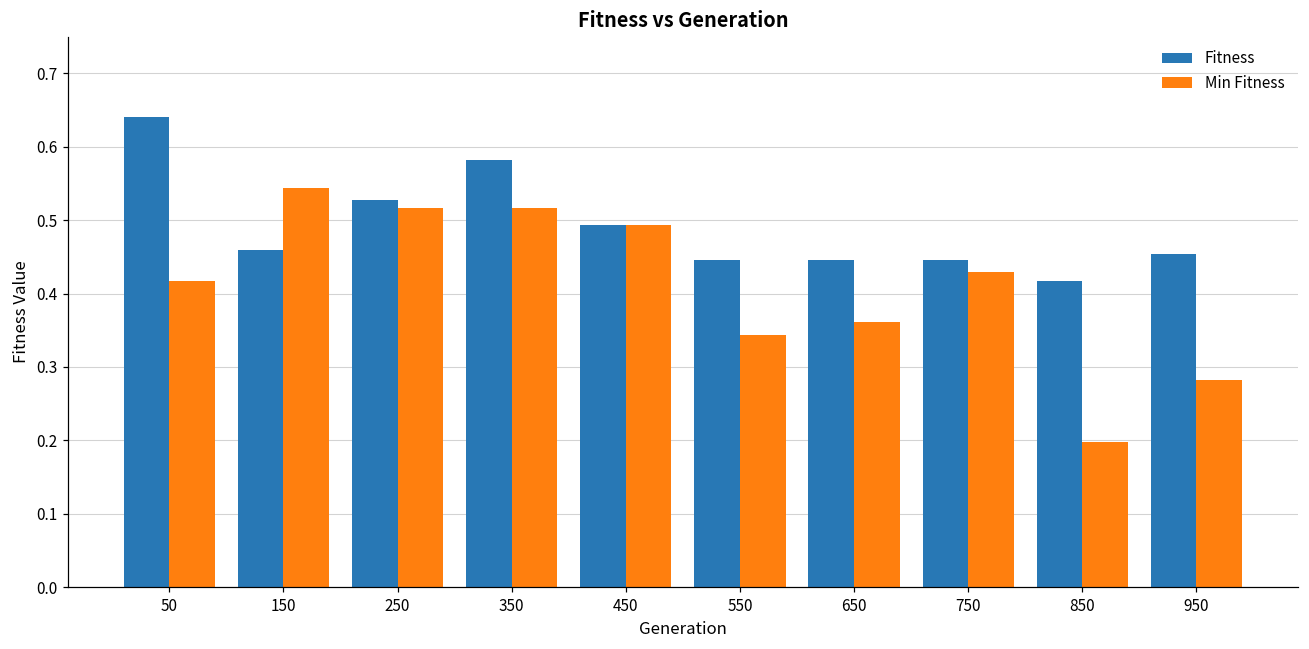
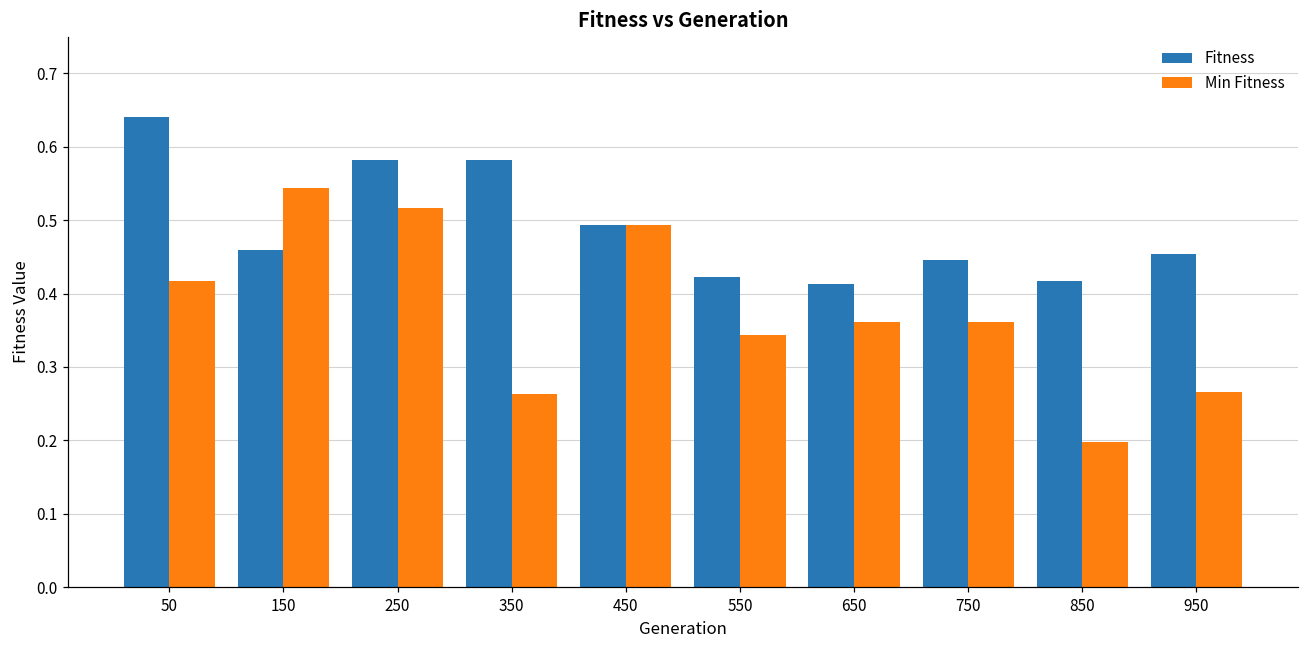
  {
    "Fitness": {
      "50": 0.64,
      "150": 0.46,
-     "250": 0.53,
+     "250": 0.58,
      "350": 0.58,
      "450": 0.49,
-     "550": 0.45,
-     "650": 0.45,
+     "550": 0.42,
+     "650": 0.41,
      "750": 0.45,
      "850": 0.42,
      "950": 0.45
    },
    "Min Fitness": {
      "50": 0.42,
      "150": 0.54,
      "250": 0.52,
-     "350": 0.52,
+     "350": 0.26,
      "450": 0.49,
      "550": 0.34,
      "650": 0.36,
-     "750": 0.43,
+     "750": 0.36,
      "850": 0.20,
-     "950": 0.28
+     "950": 0.27
    }
  }
